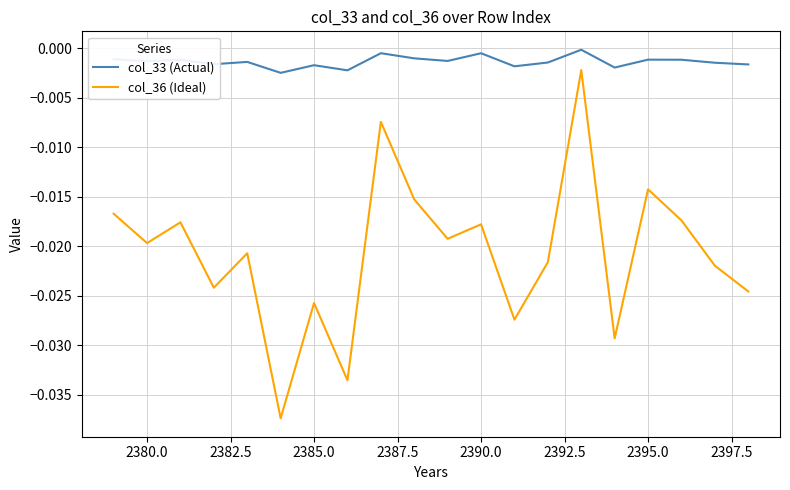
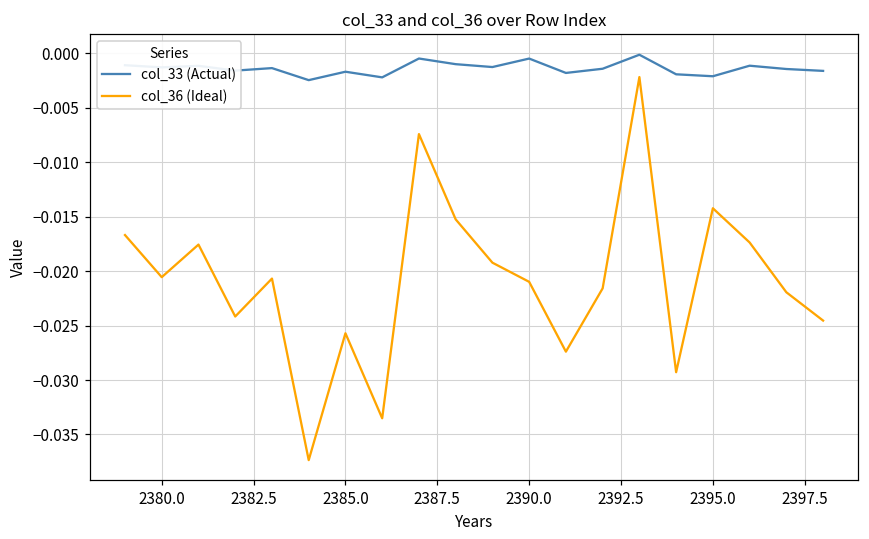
  {
    "col_33 (Actual)": {
      "2385.0": -0.002,
      "2390.0": 0.000,
-     "2395.0": -0.001
+     "2395.0": -0.002
    },
    "col_36 (Ideal)": {
-     "2380.0": -0.020,
+     "2380.0": -0.021,
      "2385.0": -0.026,
-     "2390.0": -0.018,
+     "2390.0": -0.021,
      "2395.0": -0.014
    }
  }
